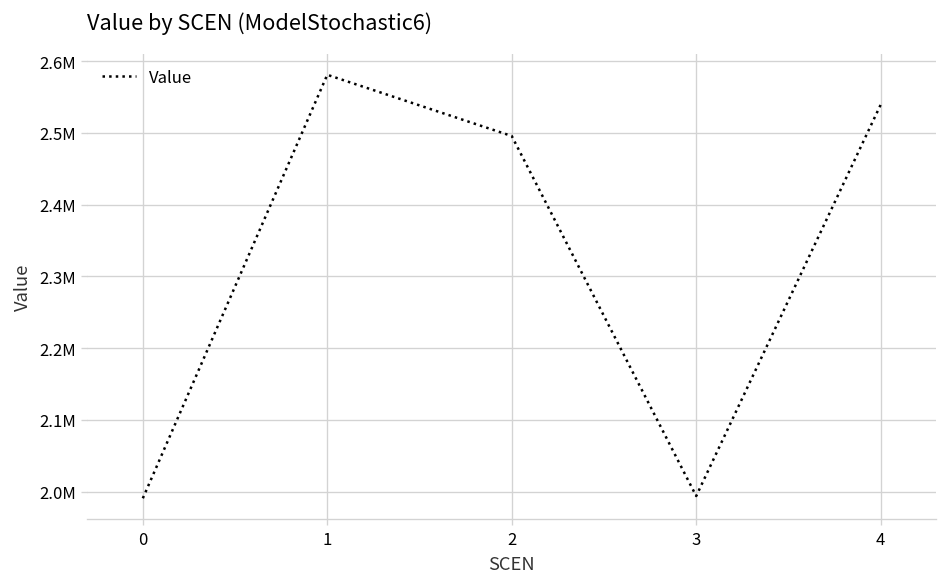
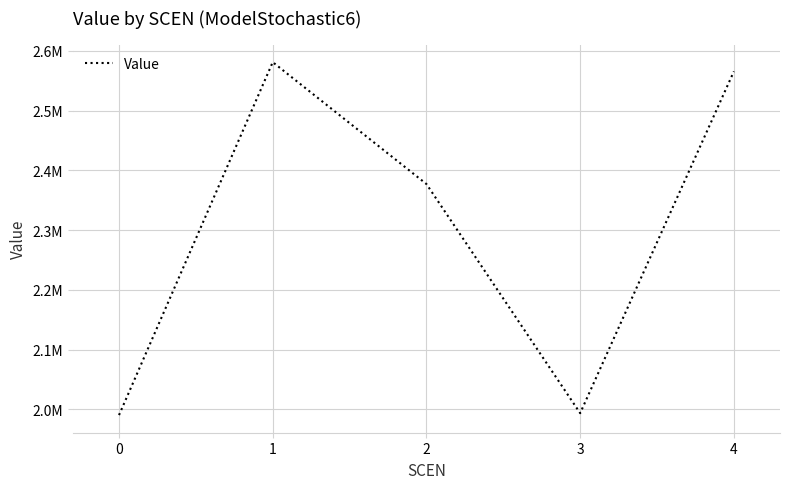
  {
    "0": 1990000,
    "1": 2580000,
-   "2": 2500000,
+   "2": 2380000,
    "3": 1990000,
-   "4": 2540000
+   "4": 2570000
  }
